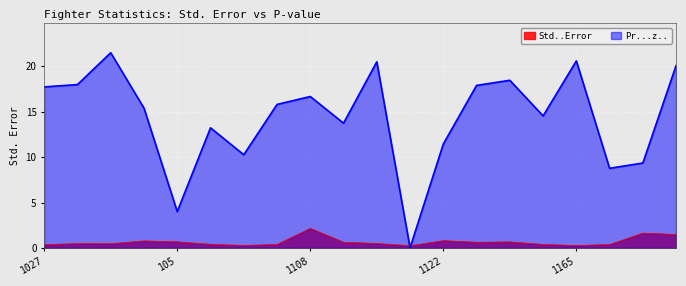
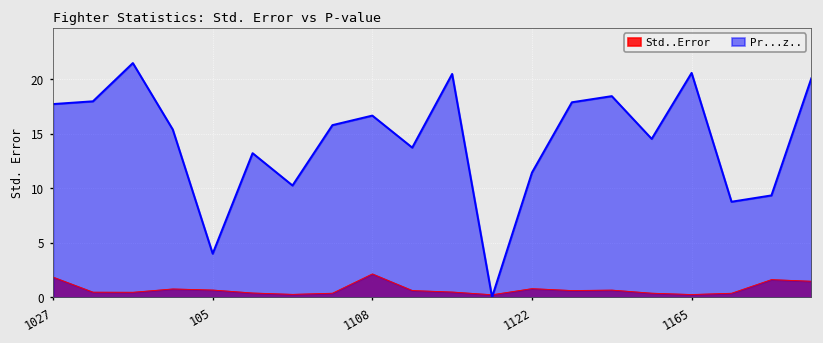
  {
    "Std..Error": {
-     "1027": 0,
+     "1027": 2,
      "105": 1,
      "1108": 2,
      "1122": 1,
      "1165": 0
    },
    "Pr...z..": {
      "1027": 18,
      "105": 4,
      "1108": 17,
      "1122": 11,
      "1165": 21
    }
  }
